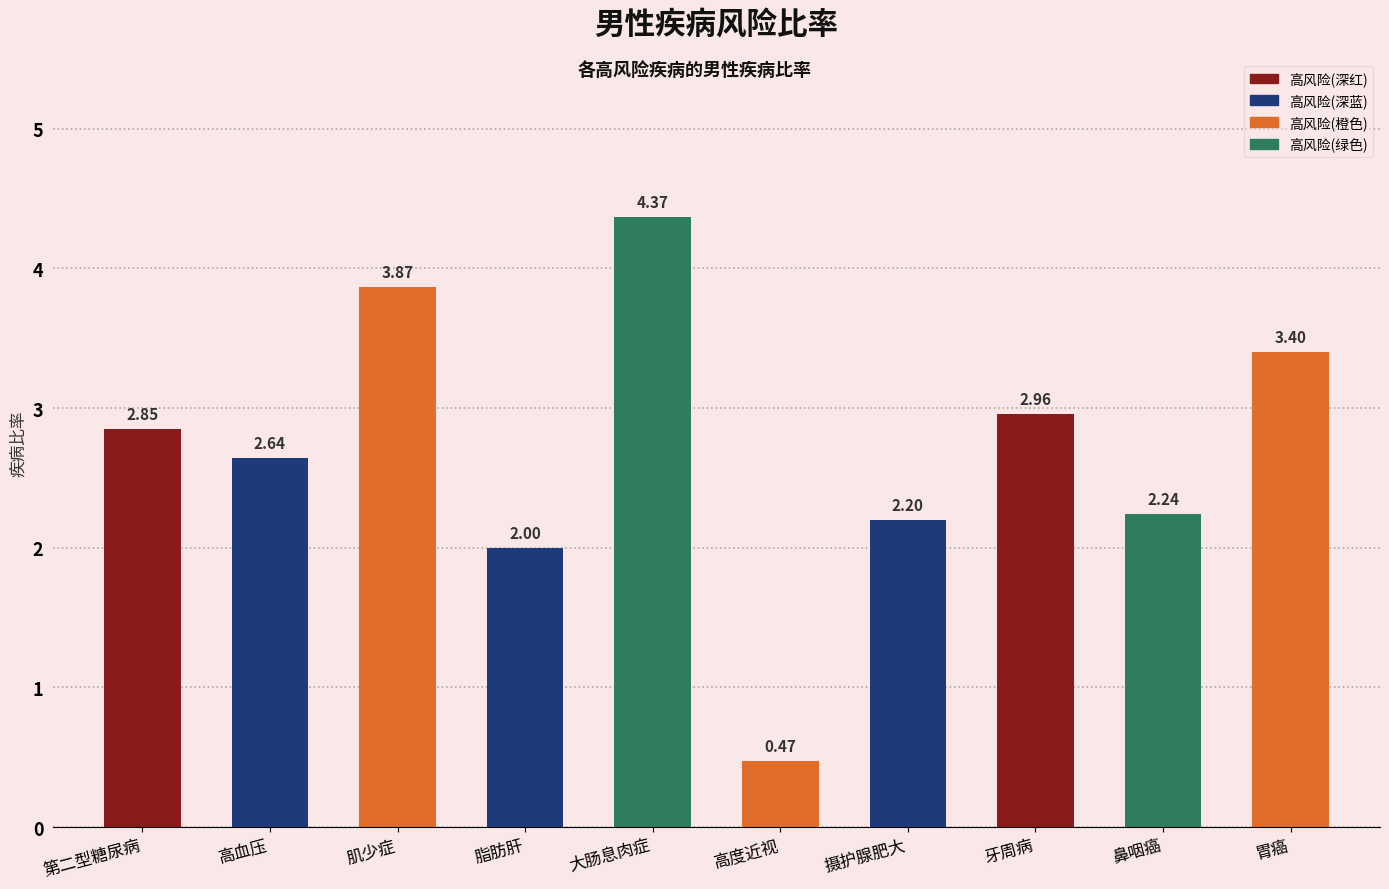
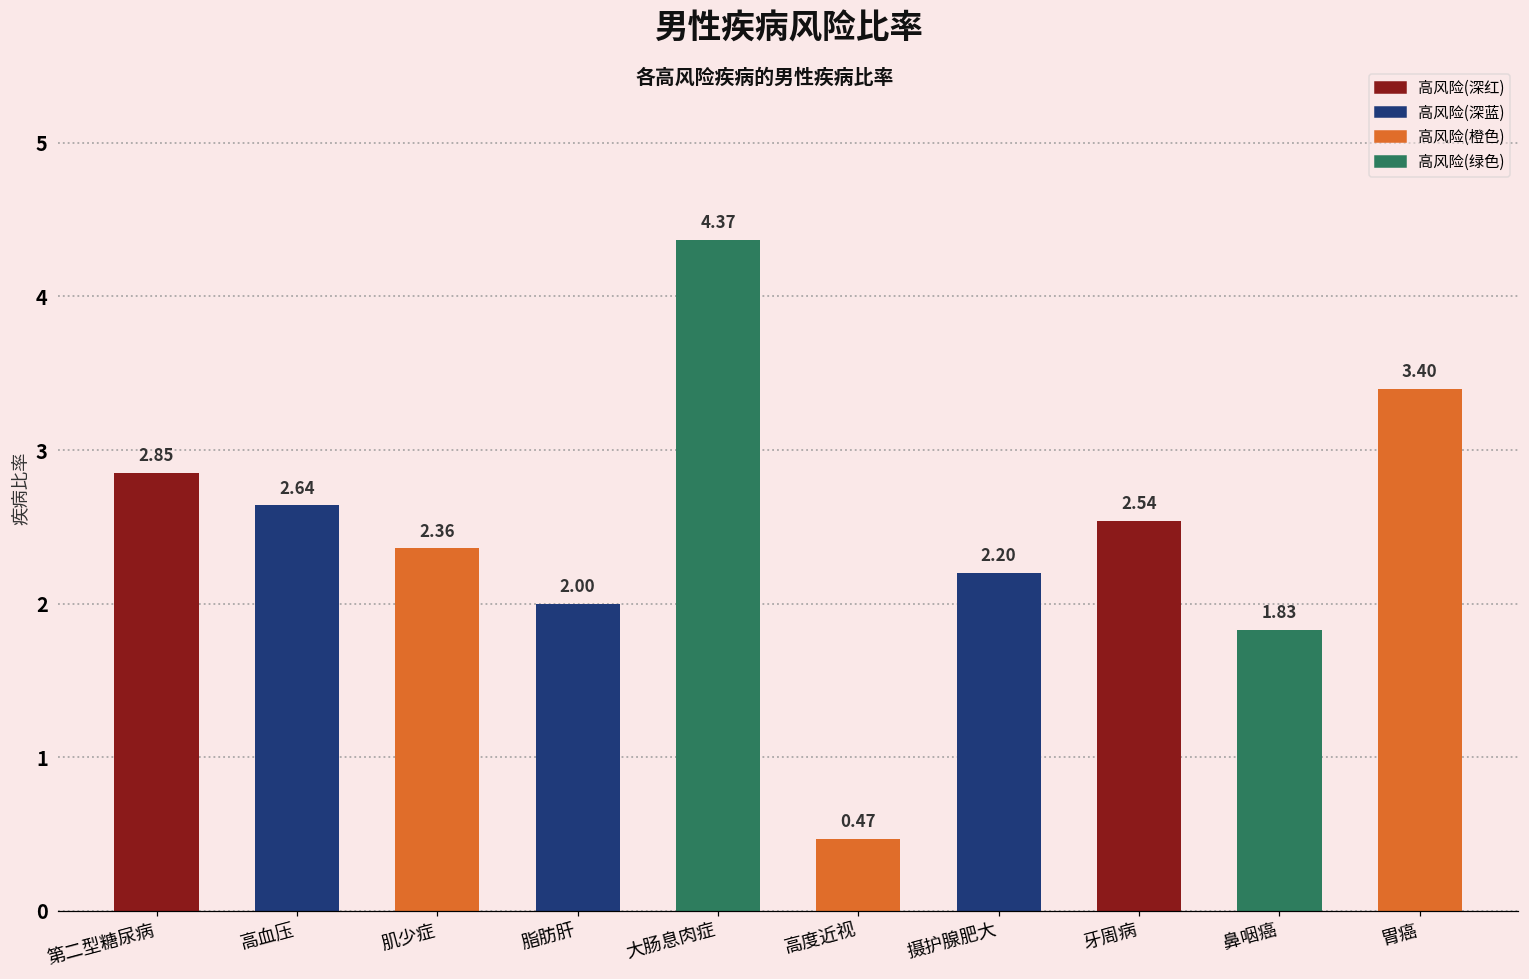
  {
    "第二型糖尿病": 2.85,
    "高血压": 2.64,
-   "肌少症": 3.87,
+   "肌少症": 2.36,
    "脂肪肝": 2.00,
    "大肠息肉症": 4.37,
    "高度近视": 0.47,
    "摄护腺肥大": 2.20,
-   "牙周病": 2.96,
-   "鼻咽癌": 2.24,
+   "牙周病": 2.54,
+   "鼻咽癌": 1.83,
    "胃癌": 3.40
  }
